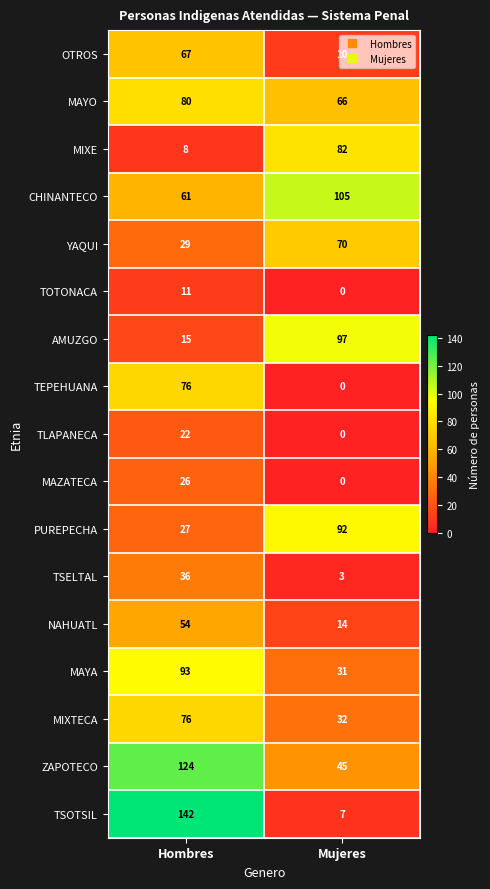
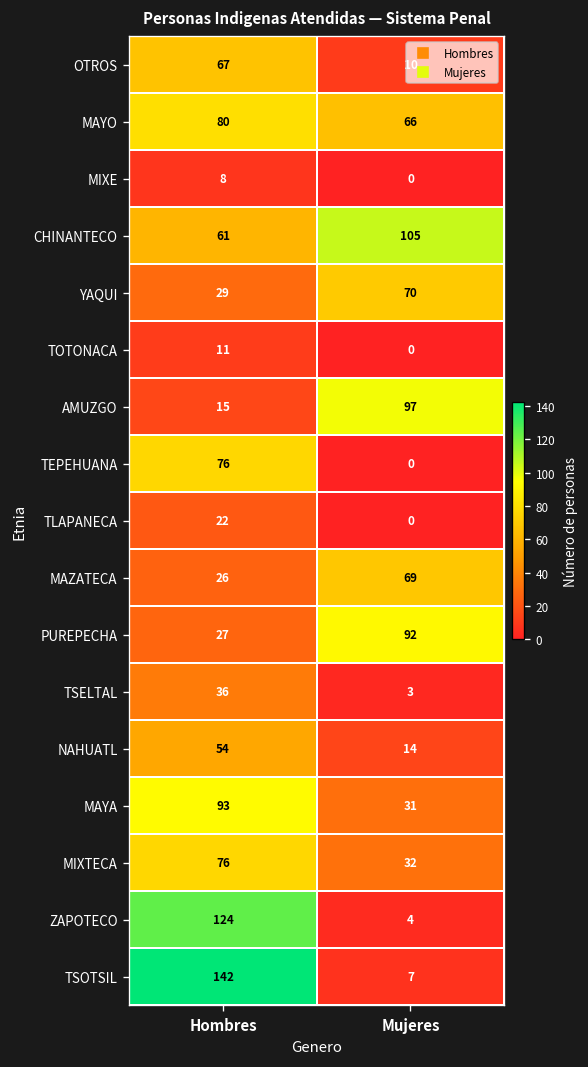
  {
    "OTROS": {
      "Hombres": 67
    },
    "MAYO": {
      "Hombres": 80,
      "Mujeres": 66
    },
    "MIXE": {
      "Hombres": 8,
-     "Mujeres": 82
+     "Mujeres": 0
    },
    "CHINANTECO": {
      "Hombres": 61,
      "Mujeres": 105
    },
    "YAQUI": {
      "Hombres": 29,
      "Mujeres": 70
    },
    "TOTONACA": {
      "Hombres": 11,
      "Mujeres": 0
    },
    "AMUZGO": {
      "Hombres": 15,
      "Mujeres": 97
    },
    "TEPEHUANA": {
      "Hombres": 76,
      "Mujeres": 0
    },
    "TLAPANECA": {
      "Hombres": 22,
      "Mujeres": 0
    },
    "MAZATECA": {
      "Hombres": 26,
-     "Mujeres": 0
+     "Mujeres": 69
    },
    "PUREPECHA": {
      "Hombres": 27,
      "Mujeres": 92
    },
    "TSELTAL": {
      "Hombres": 36,
      "Mujeres": 3
    },
    "NAHUATL": {
      "Hombres": 54,
      "Mujeres": 14
    },
    "MAYA": {
      "Hombres": 93,
      "Mujeres": 31
    },
    "MIXTECA": {
      "Hombres": 76,
      "Mujeres": 32
    },
    "ZAPOTECO": {
      "Hombres": 124,
-     "Mujeres": 45
+     "Mujeres": 4
    },
    "TSOTSIL": {
      "Hombres": 142,
      "Mujeres": 7
    }
  }
